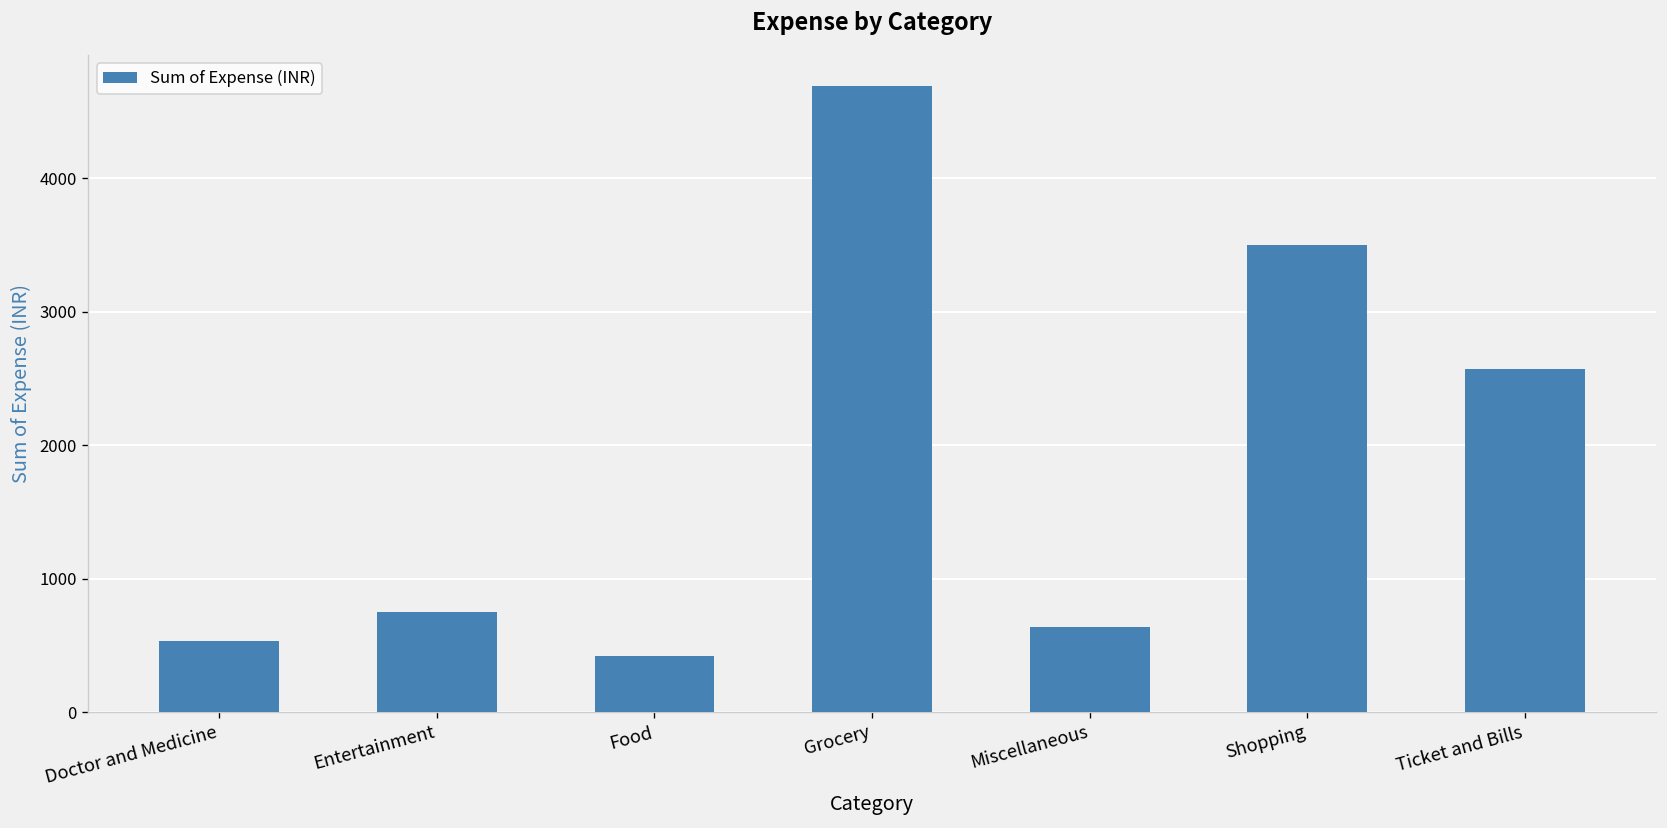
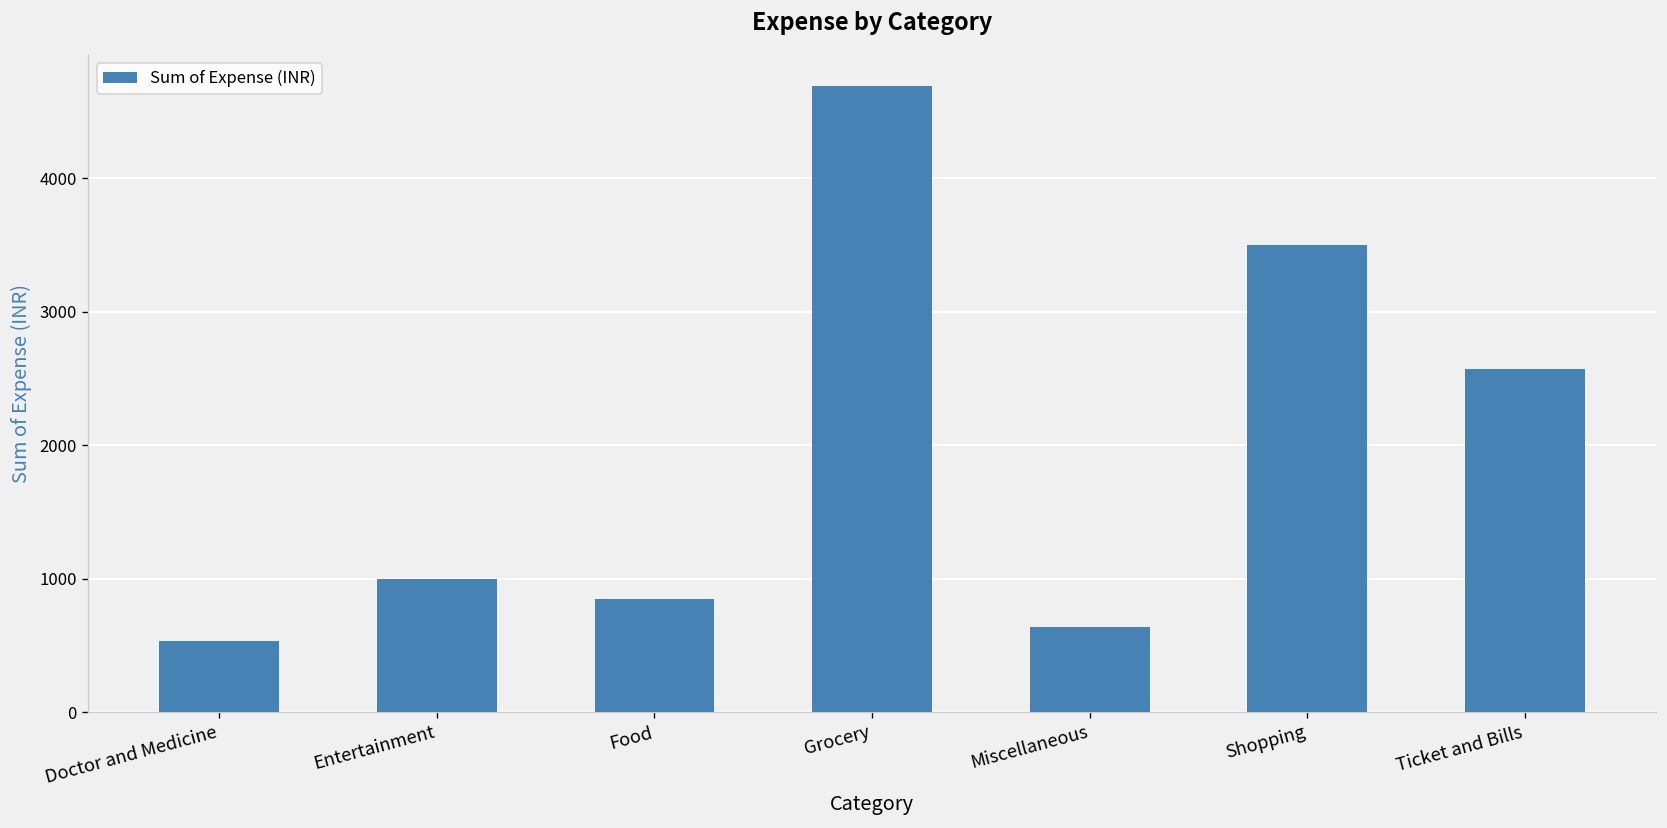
  {
    "Doctor and Medicine": 530,
-   "Entertainment": 750,
-   "Food": 420,
+   "Entertainment": 1000,
+   "Food": 850,
    "Grocery": 4690,
    "Miscellaneous": 640,
    "Shopping": 3500,
    "Ticket and Bills": 2570
  }
